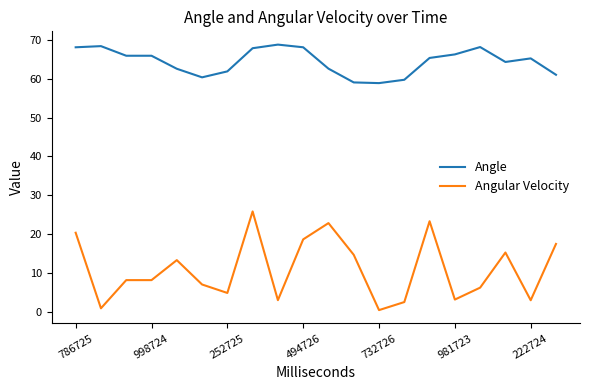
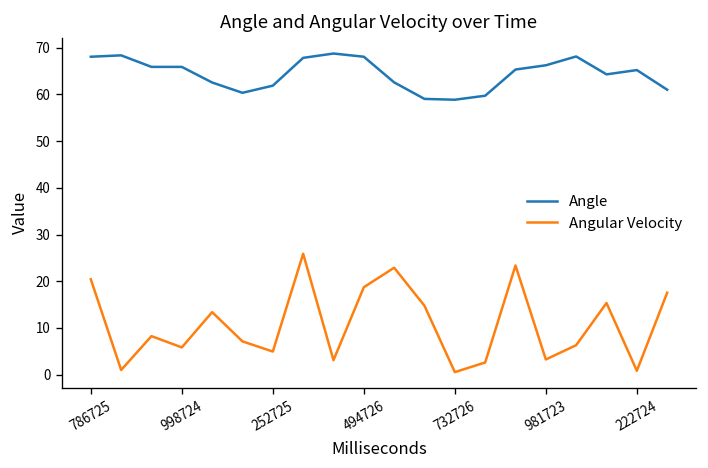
  {
    "Angle": {
      "786725": 68,
      "998724": 66,
      "252725": 62,
      "494726": 68,
      "732726": 59,
      "981723": 66,
      "222724": 65
    },
    "Angular Velocity": {
      "786725": 20,
-     "998724": 8,
+     "998724": 6,
      "252725": 5,
      "494726": 19,
      "732726": 1,
      "981723": 3,
-     "222724": 3
+     "222724": 1
    }
  }
